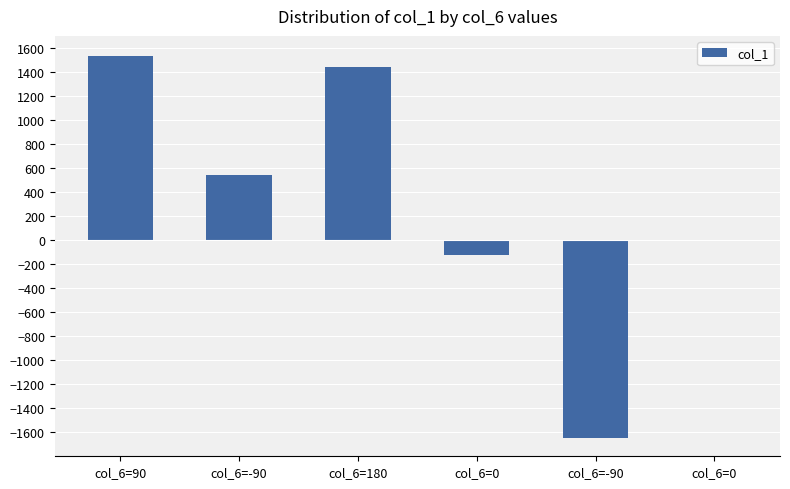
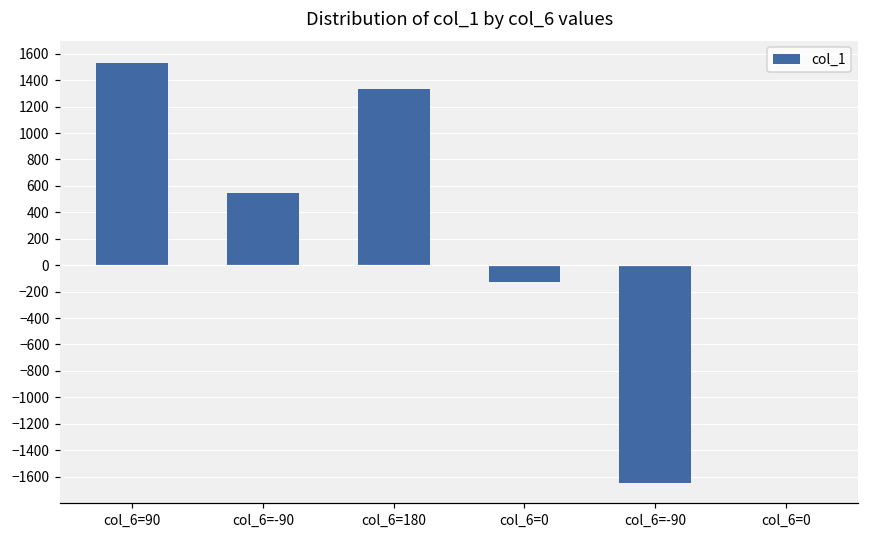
  {
    "col_6=90": 1530,
-   "col_6=180": 1440
+   "col_6=180": 1330
  }
